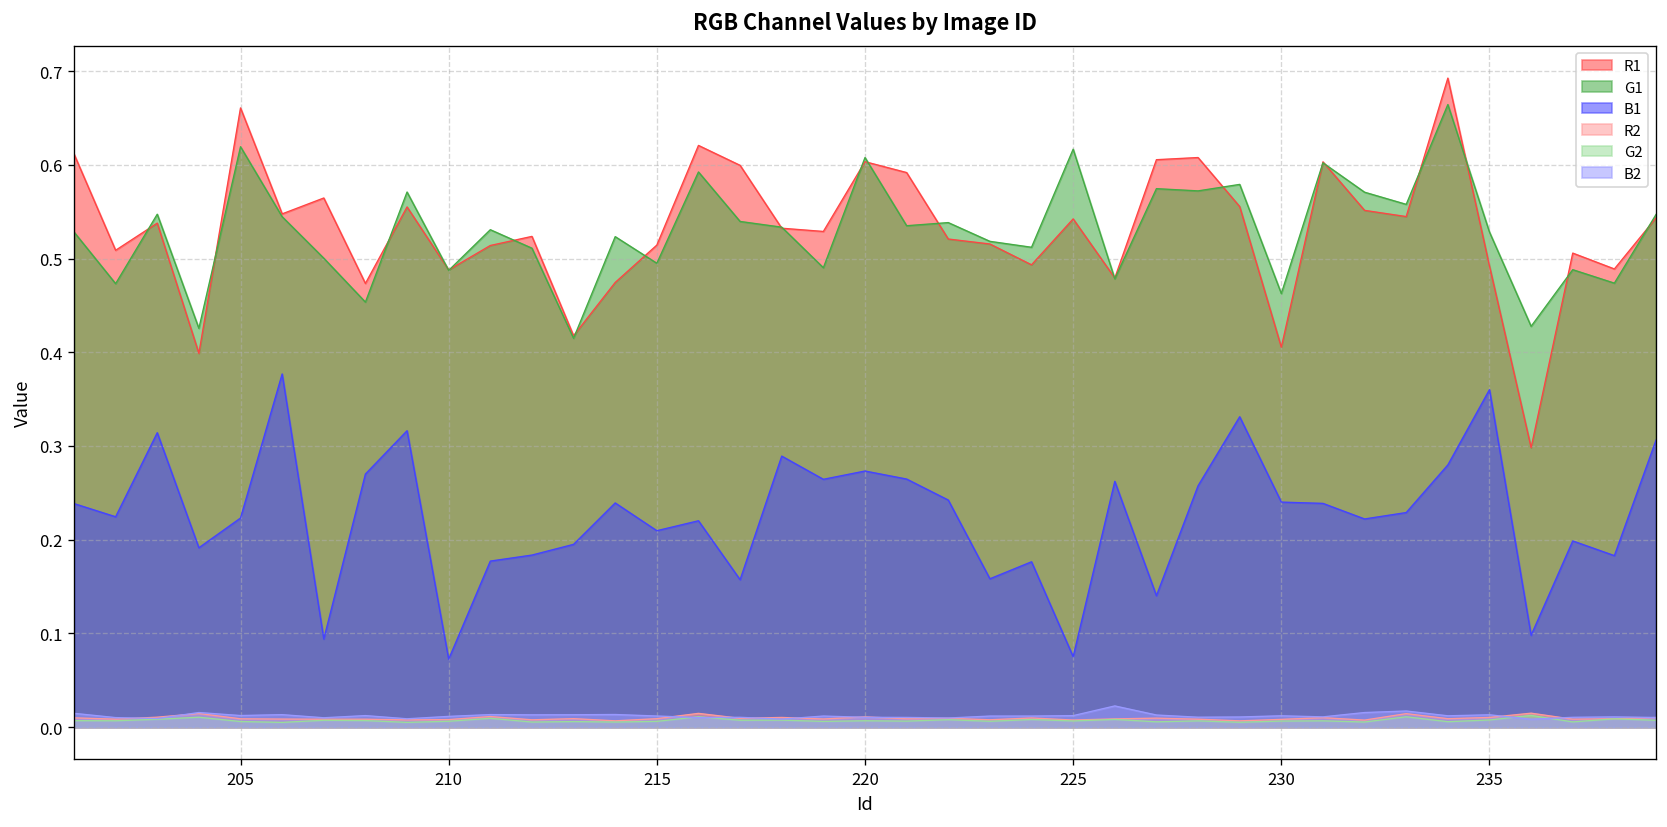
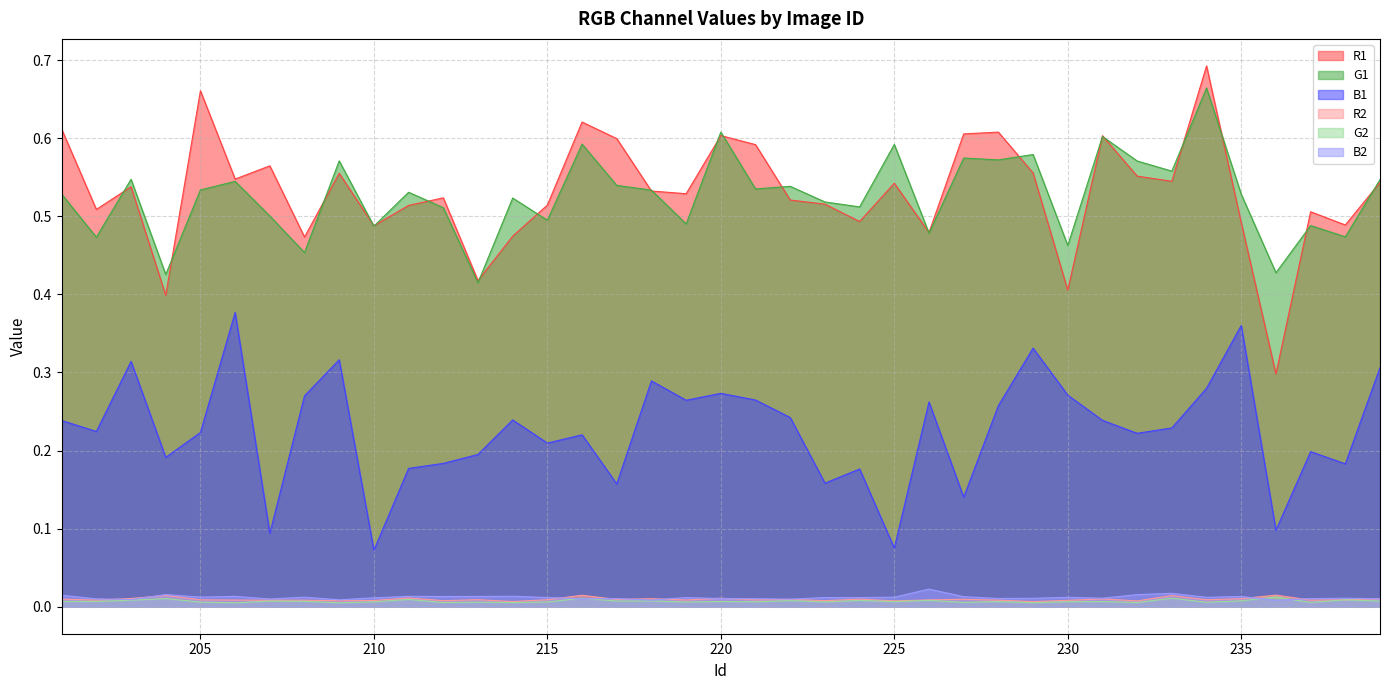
  {
    "R1": {
      "205": 0.66,
      "215": 0.51,
      "220": 0.60,
      "225": 0.54,
      "230": 0.41,
      "235": 0.49
    },
    "G1": {
-     "205": 0.62,
+     "205": 0.53,
      "215": 0.50,
      "220": 0.61,
-     "225": 0.62,
+     "225": 0.59,
      "230": 0.46,
      "235": 0.53
    },
    "B1": {
      "205": 0.22,
      "210": 0.07,
      "215": 0.21,
      "220": 0.27,
      "225": 0.08,
-     "230": 0.24,
+     "230": 0.27,
      "235": 0.36
    },
    "G2": {
      "220": 0.01
    },
    "B2": {
      "205": 0.01,
      "210": 0.01,
      "225": 0.01,
      "230": 0.01
    }
  }
